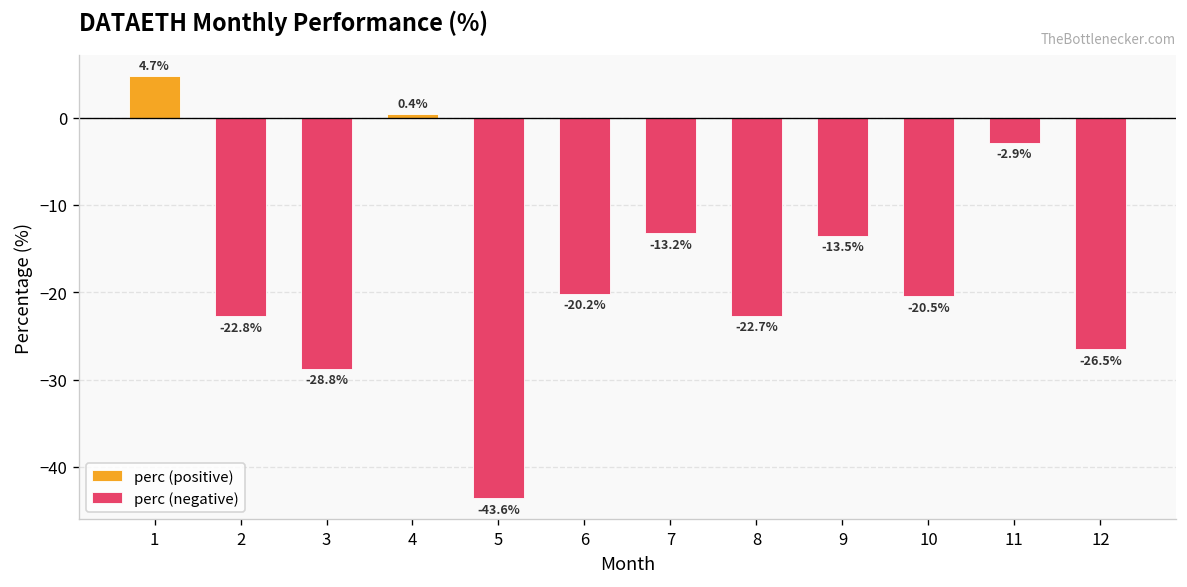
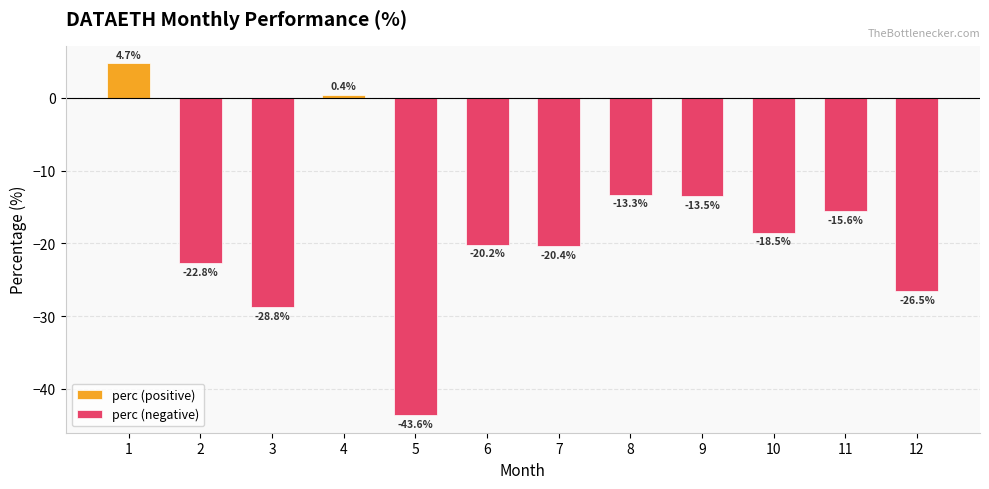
  {
    "perc (positive)": {
      "1": "4.7%",
      "4": "0.4%"
    },
    "perc (negative)": {
      "2": "-22.8%",
      "3": "-28.8%",
      "5": "-43.6%",
      "6": "-20.2%",
-     "7": "-13.2%",
-     "8": "-22.7%",
+     "7": "-20.4%",
+     "8": "-13.3%",
      "9": "-13.5%",
-     "10": "-20.5%",
-     "11": "-2.9%",
+     "10": "-18.5%",
+     "11": "-15.6%",
      "12": "-26.5%"
    }
  }
